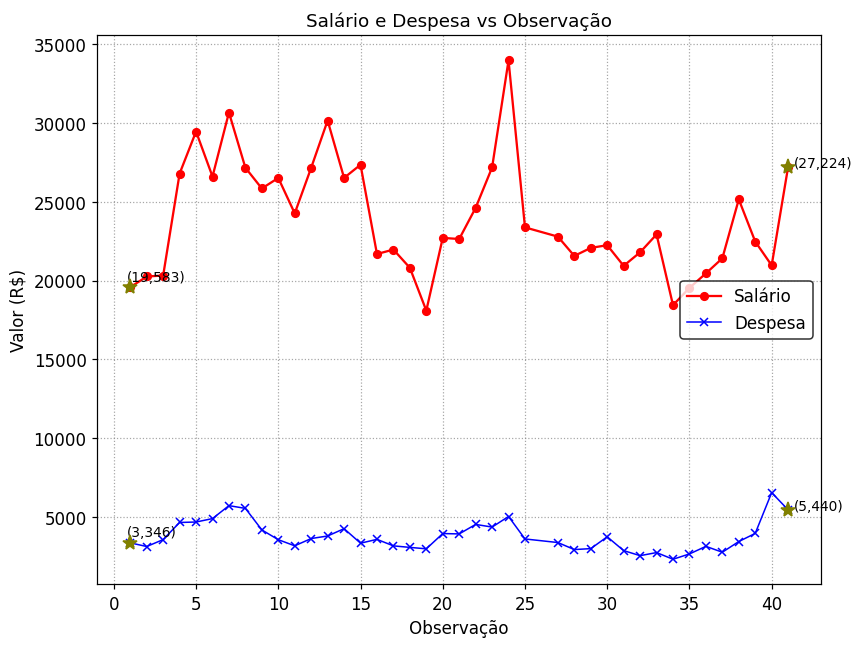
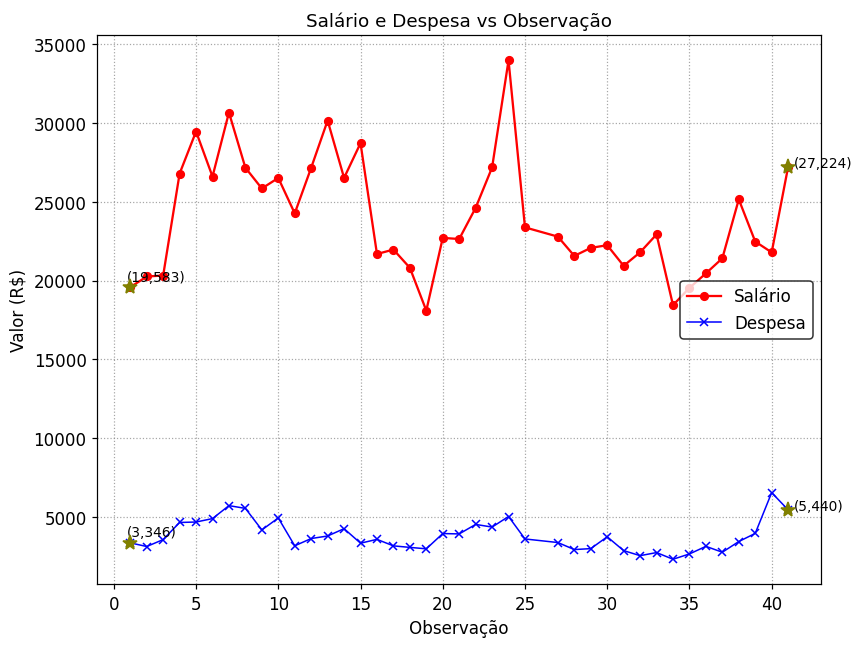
  {
    "Salário": {
      "5": 29500,
      "10": 26500,
-     "15": 27400,
+     "15": 28700,
      "20": 22700,
      "25": 23400,
      "30": 22300,
-     "40": 21000
+     "40": 21800
    },
    "Despesa": {
      "5": 4700,
-     "10": 3500,
+     "10": 4900,
      "15": 3300,
      "20": 3900,
      "25": 3600,
      "30": 3700,
      "35": 2600,
      "40": 6500
    }
  }
